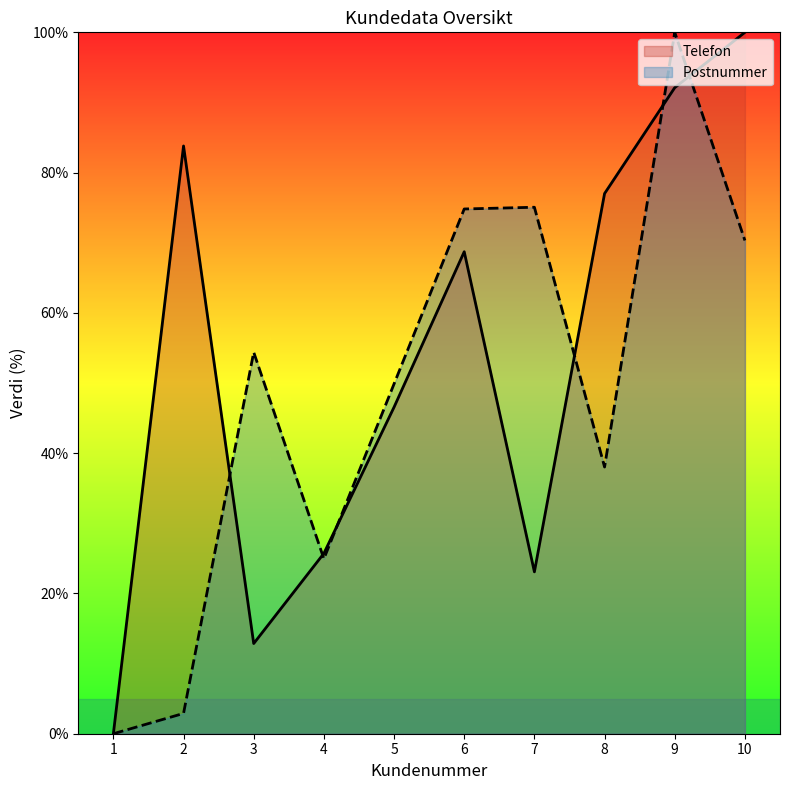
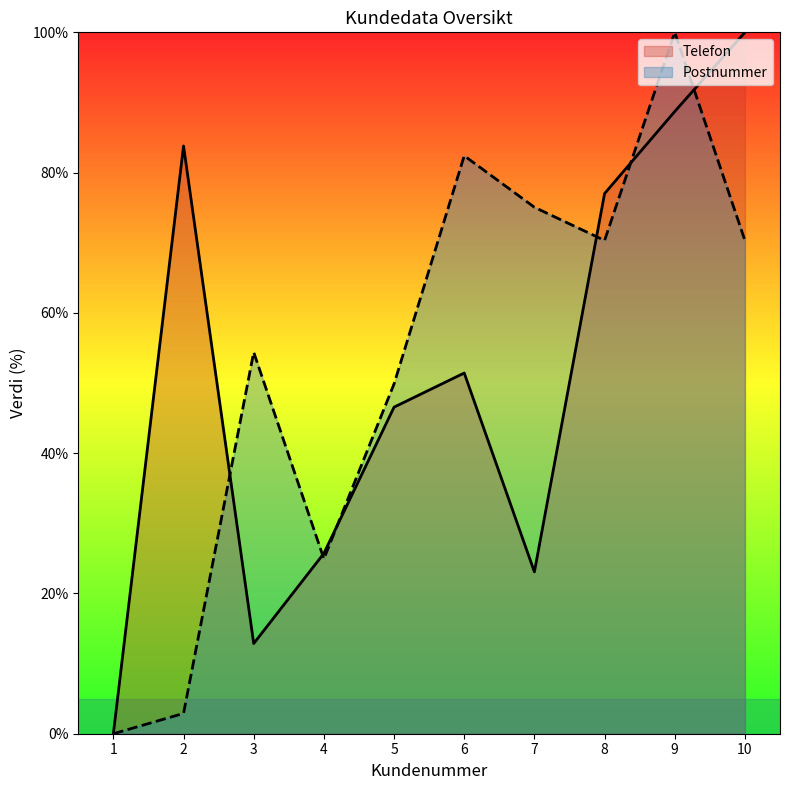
  {
    "Telefon": {
      "2": "84%",
      "3": "13%",
      "4": "26%",
      "5": "47%",
-     "6": "69%",
+     "6": "51%",
      "7": "23%",
      "8": "77%",
-     "9": "92%",
+     "9": "89%",
      "10": "100%"
    },
    "Postnummer": {
      "3": "54%",
      "4": "25%",
      "5": "50%",
-     "6": "75%",
+     "6": "82%",
      "7": "75%",
-     "8": "38%",
+     "8": "70%",
      "9": "100%",
      "10": "70%"
    }
  }
